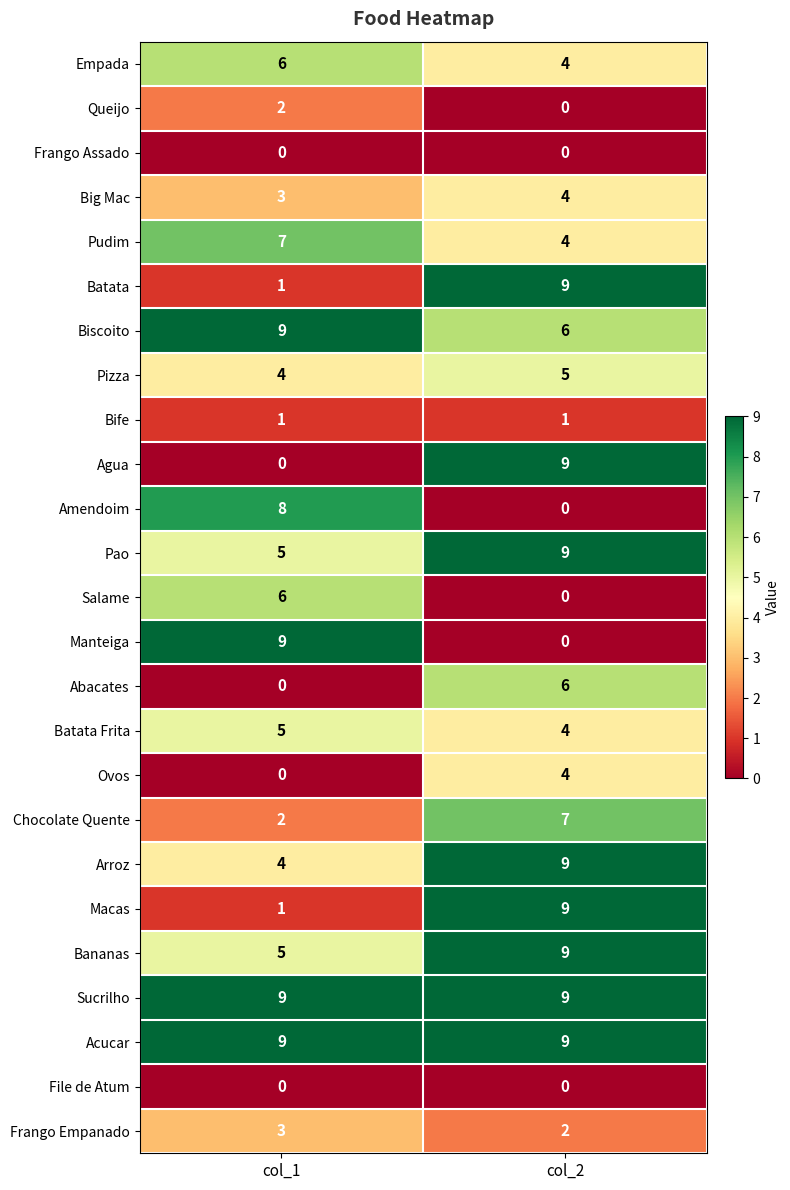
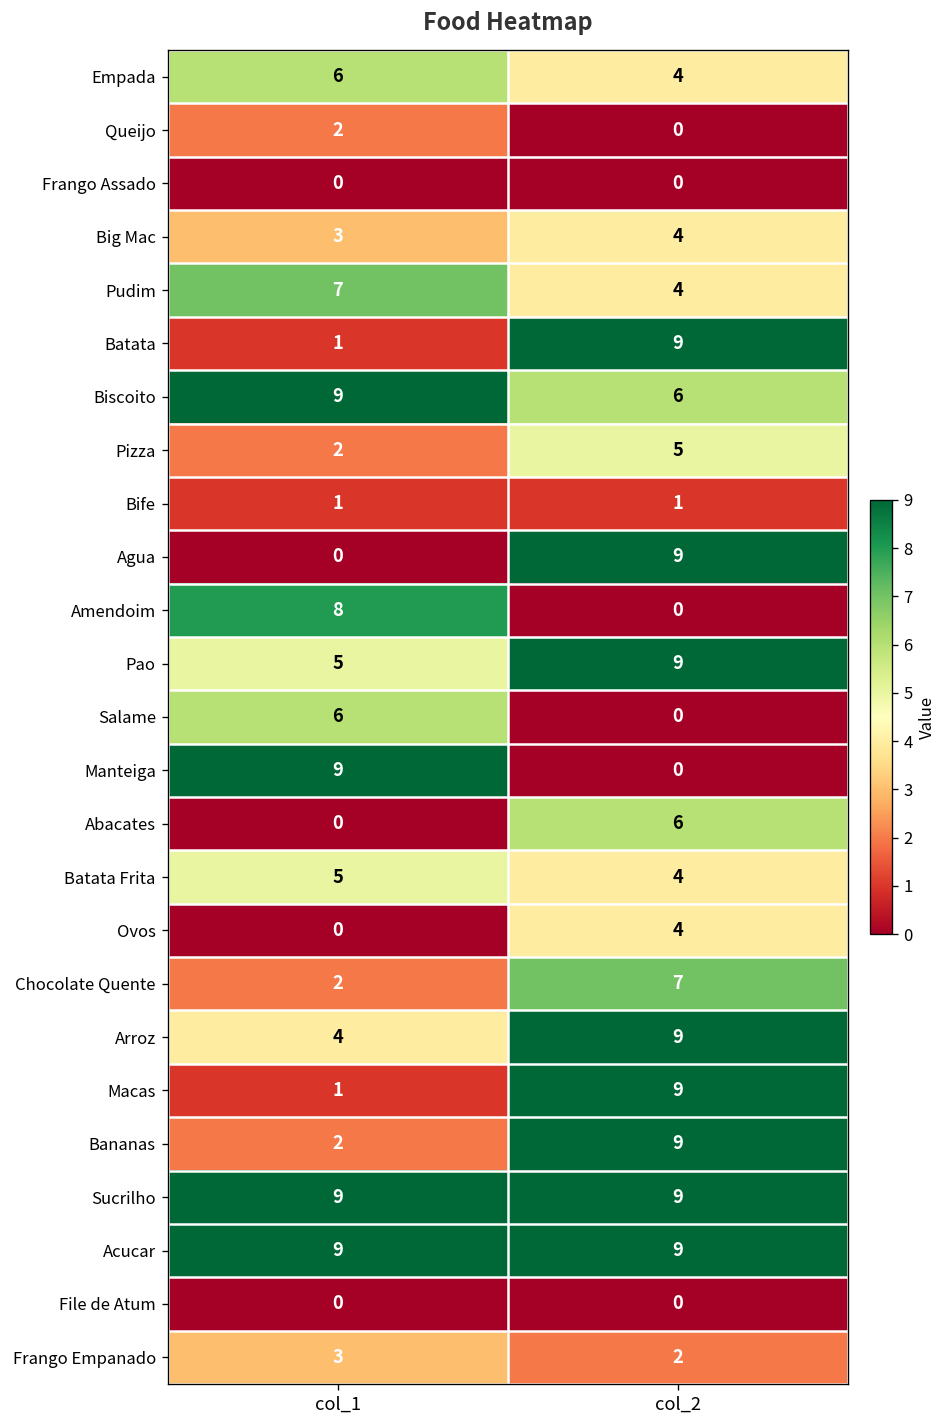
  {
    "Empada": {
      "col_1": 6,
      "col_2": 4
    },
    "Queijo": {
      "col_1": 2,
      "col_2": 0
    },
    "Frango Assado": {
      "col_1": 0,
      "col_2": 0
    },
    "Big Mac": {
      "col_1": 3,
      "col_2": 4
    },
    "Pudim": {
      "col_1": 7,
      "col_2": 4
    },
    "Batata": {
      "col_1": 1,
      "col_2": 9
    },
    "Biscoito": {
      "col_1": 9,
      "col_2": 6
    },
    "Pizza": {
-     "col_1": 4,
+     "col_1": 2,
      "col_2": 5
    },
    "Bife": {
      "col_1": 1,
      "col_2": 1
    },
    "Agua": {
      "col_1": 0,
      "col_2": 9
    },
    "Amendoim": {
      "col_1": 8,
      "col_2": 0
    },
    "Pao": {
      "col_1": 5,
      "col_2": 9
    },
    "Salame": {
      "col_1": 6,
      "col_2": 0
    },
    "Manteiga": {
      "col_1": 9,
      "col_2": 0
    },
    "Abacates": {
      "col_1": 0,
      "col_2": 6
    },
    "Batata Frita": {
      "col_1": 5,
      "col_2": 4
    },
    "Ovos": {
      "col_1": 0,
      "col_2": 4
    },
    "Chocolate Quente": {
      "col_1": 2,
      "col_2": 7
    },
    "Arroz": {
      "col_1": 4,
      "col_2": 9
    },
    "Macas": {
      "col_1": 1,
      "col_2": 9
    },
    "Bananas": {
-     "col_1": 5,
+     "col_1": 2,
      "col_2": 9
    },
    "Sucrilho": {
      "col_1": 9,
      "col_2": 9
    },
    "Acucar": {
      "col_1": 9,
      "col_2": 9
    },
    "File de Atum": {
      "col_1": 0,
      "col_2": 0
    },
    "Frango Empanado": {
      "col_1": 3,
      "col_2": 2
    }
  }
